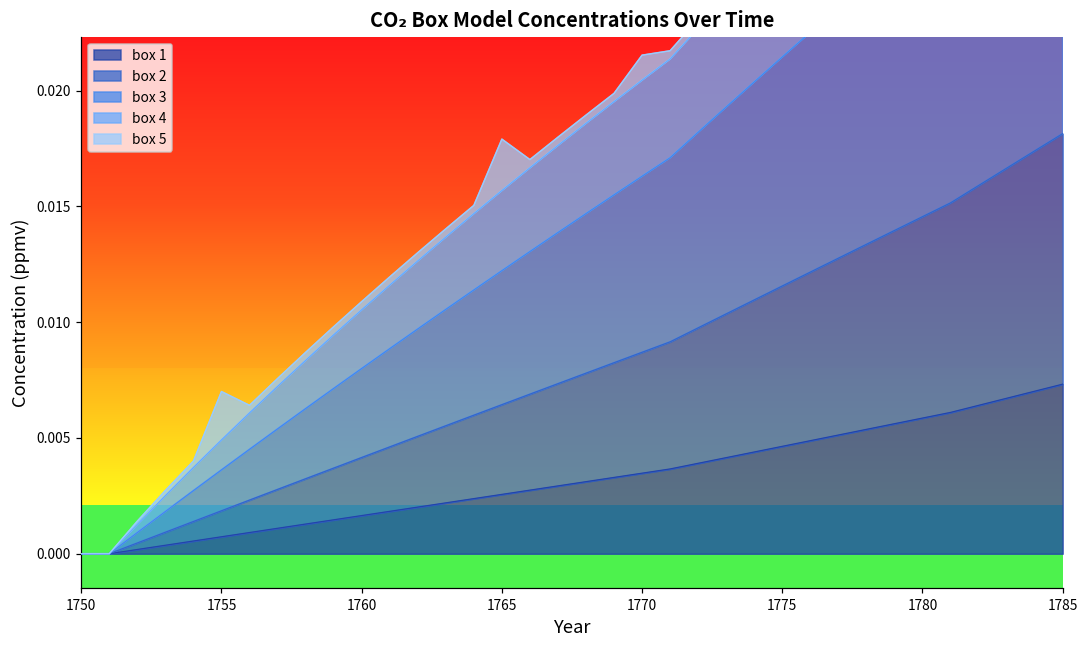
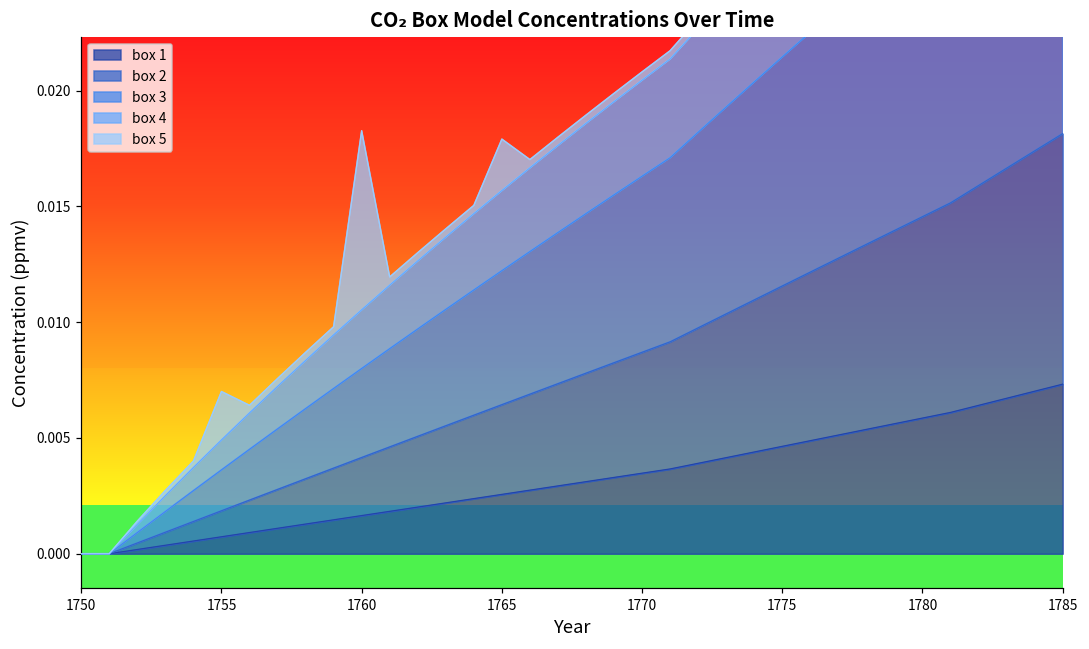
  {
    "box 5": {
      "1755": 0.0021,
-     "1760": 0.0004,
+     "1760": 0.0077,
      "1765": 0.0022,
-     "1770": 0.0011
+     "1770": 0.0004
    }
  }
